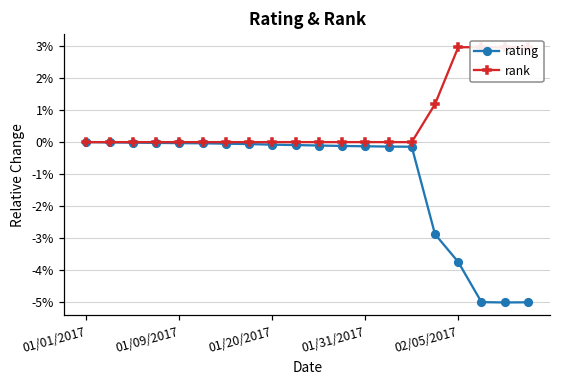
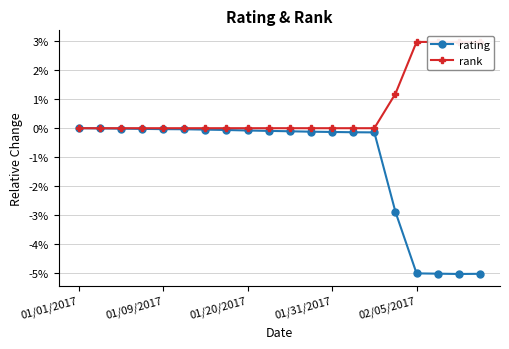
  {
    "rating": {
      "01/31/2017": "-0.1%",
-     "02/05/2017": "-3.8%"
+     "02/05/2017": "-5.0%"
    },
    "rank": {
      "01/31/2017": "0.0%",
      "02/05/2017": "3.0%"
    }
  }
